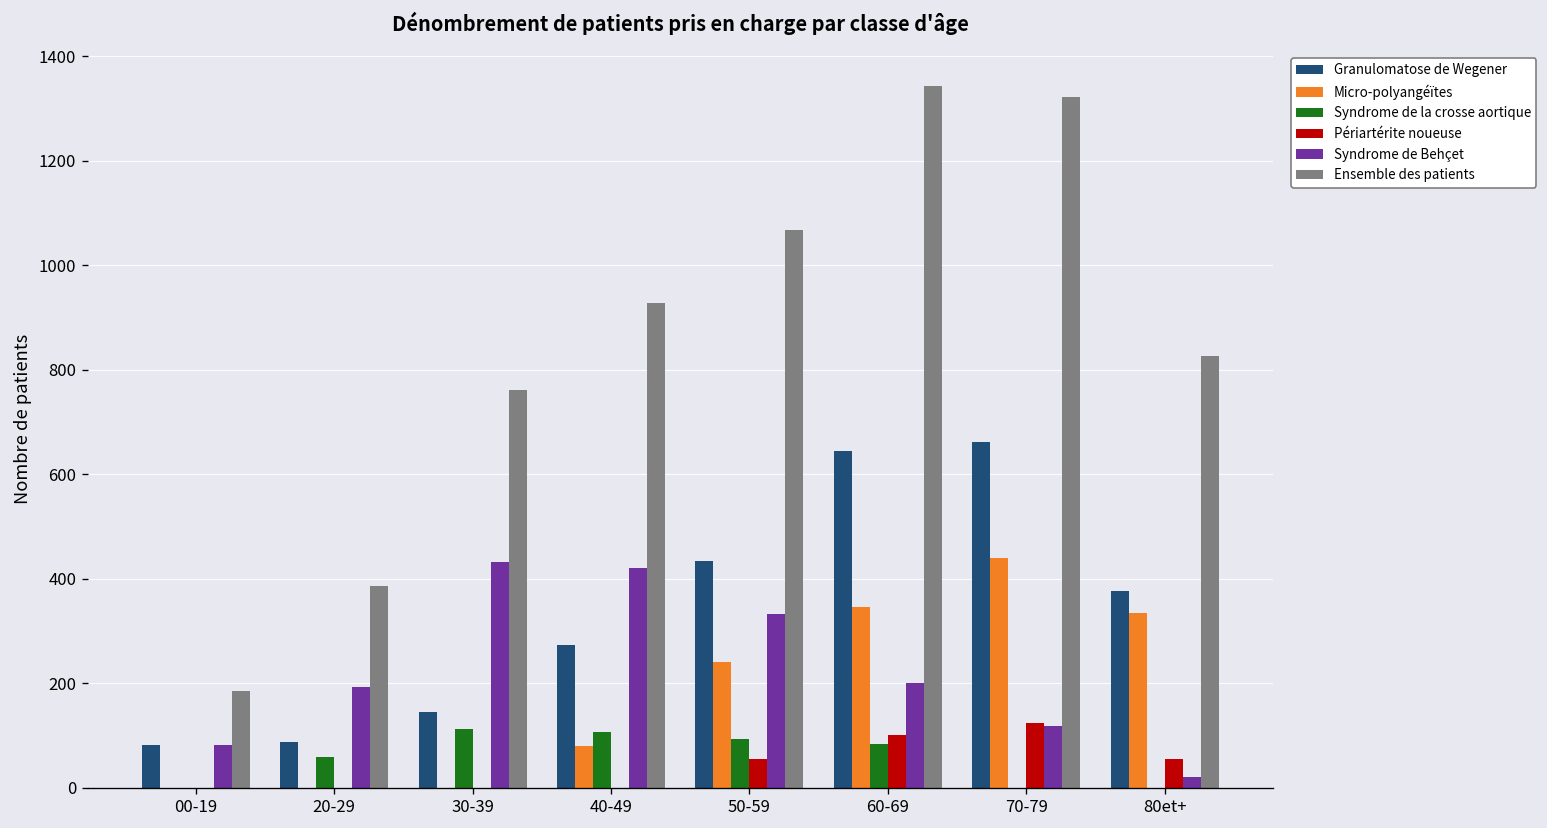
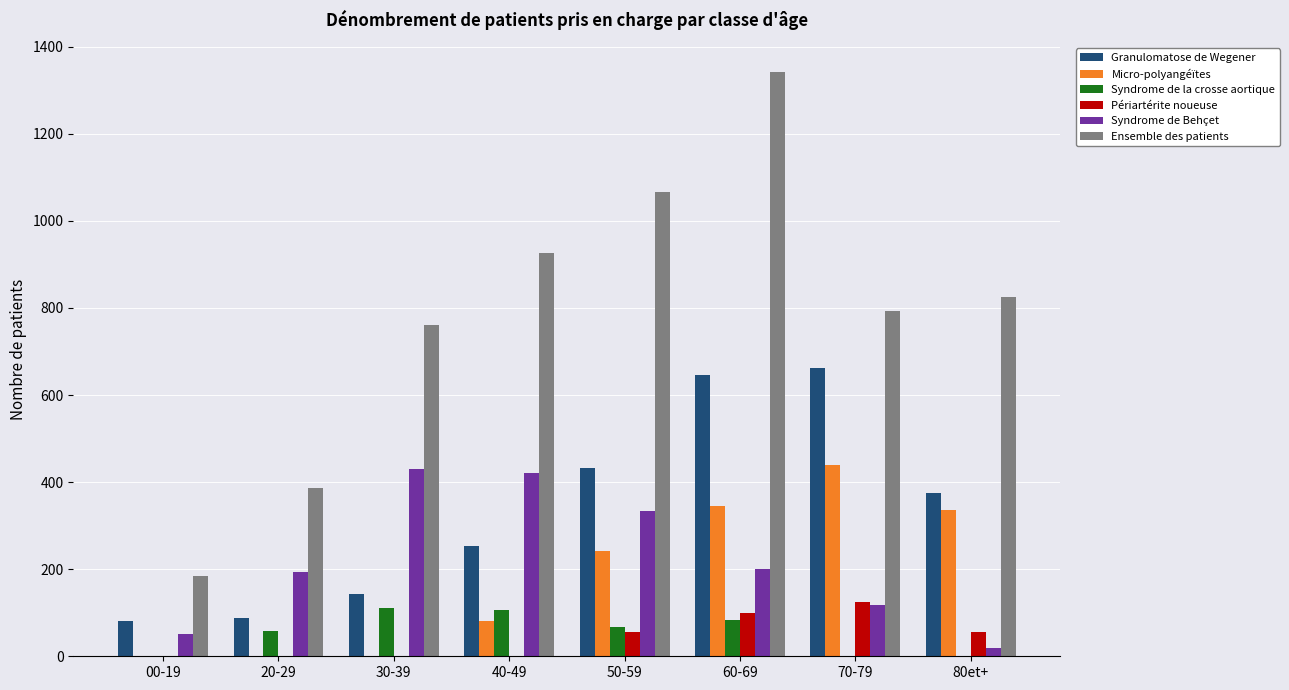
  {
    "Granulomatose de Wegener": {
      "00-19": 80,
      "20-29": 90,
      "30-39": 140,
-     "40-49": 270,
+     "40-49": 250,
      "50-59": 430,
      "60-69": 650,
      "70-79": 660,
      "80et+": 380
    },
    "Micro-polyangéïtes": {
      "00-19": 0,
      "20-29": 0,
      "30-39": 0,
      "40-49": 80,
      "50-59": 240,
      "60-69": 350,
      "70-79": 440,
      "80et+": 340
    },
    "Syndrome de la crosse aortique": {
      "00-19": 0,
      "20-29": 60,
      "30-39": 110,
      "40-49": 110,
-     "50-59": 90,
+     "50-59": 70,
      "60-69": 80,
      "70-79": 0,
      "80et+": 0
    },
    "Périartérite noueuse": {
      "00-19": 0,
      "20-29": 0,
      "30-39": 0,
      "40-49": 0,
      "50-59": 60,
      "60-69": 100,
      "70-79": 120,
      "80et+": 60
    },
    "Syndrome de Behçet": {
-     "00-19": 80,
+     "00-19": 50,
      "20-29": 190,
      "30-39": 430,
      "40-49": 420,
      "50-59": 330,
      "60-69": 200,
      "70-79": 120,
      "80et+": 20
    },
    "Ensemble des patients": {
      "00-19": 190,
      "20-29": 390,
      "30-39": 760,
      "40-49": 930,
      "50-59": 1070,
      "60-69": 1340,
-     "70-79": 1320,
+     "70-79": 790,
      "80et+": 830
    }
  }
